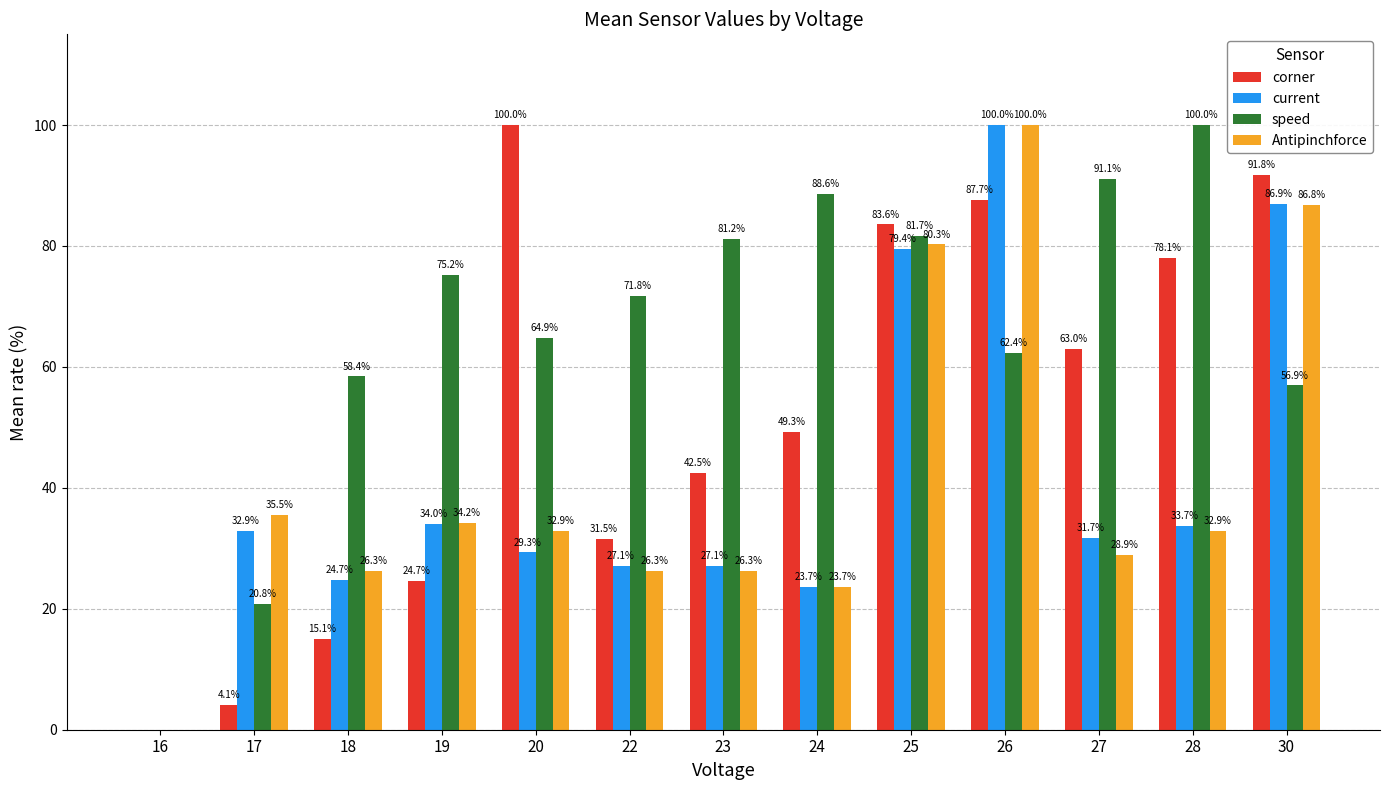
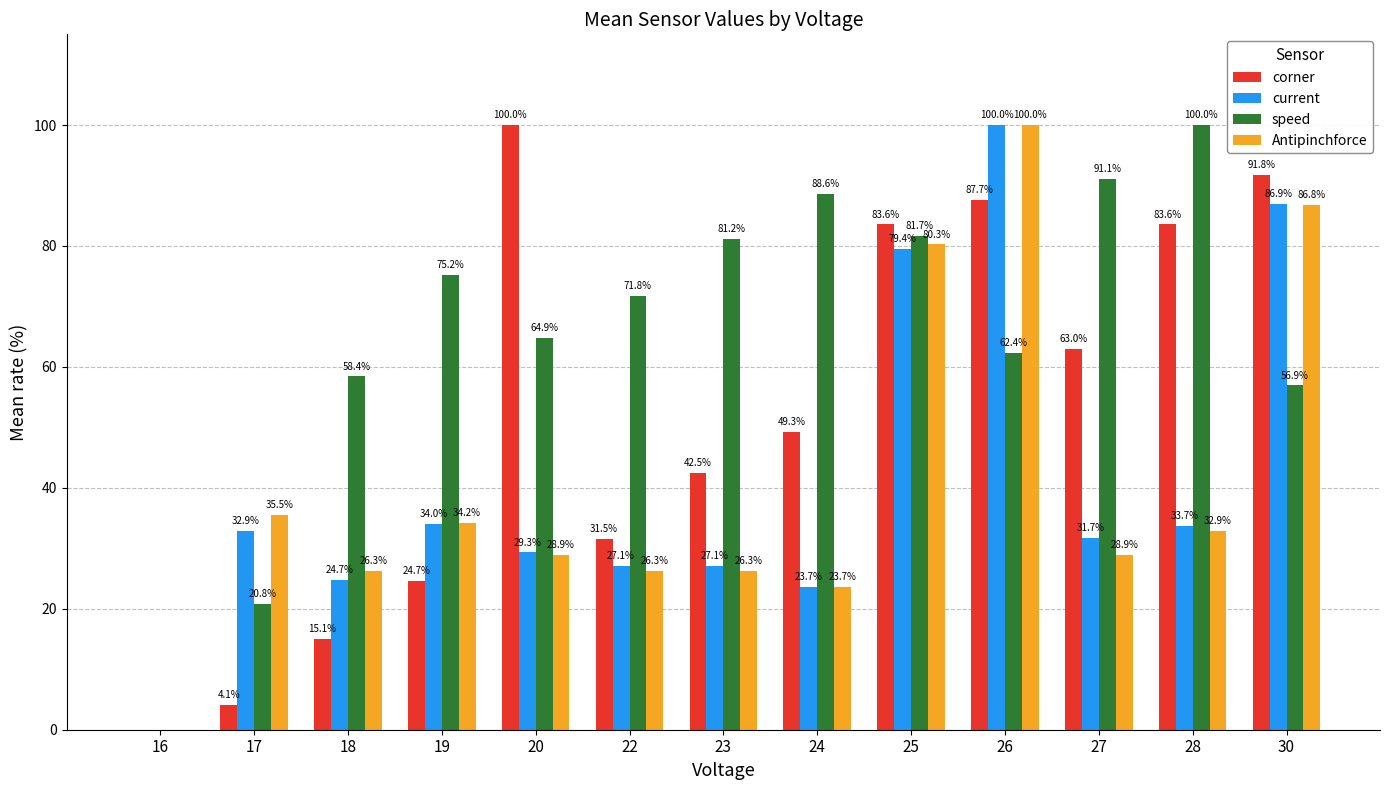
  {
    "corner": {
      "17": "4.1%",
      "18": "15.1%",
      "19": "24.7%",
      "20": "100.0%",
      "22": "31.5%",
      "23": "42.5%",
      "24": "49.3%",
      "25": "83.6%",
      "26": "87.7%",
      "27": "63.0%",
-     "28": "78.1%",
+     "28": "83.6%",
      "30": "91.8%"
    },
    "current": {
      "17": "32.9%",
      "18": "24.7%",
      "19": "34.0%",
      "20": "29.3%",
      "22": "27.1%",
      "23": "27.1%",
      "24": "23.7%",
      "25": "79.4%",
      "26": "100.0%",
      "27": "31.7%",
      "28": "33.7%",
      "30": "86.9%"
    },
    "speed": {
      "17": "20.8%",
      "18": "58.4%",
      "19": "75.2%",
      "20": "64.9%",
      "22": "71.8%",
      "23": "81.2%",
      "24": "88.6%",
      "25": "81.7%",
      "26": "62.4%",
      "27": "91.1%",
      "28": "100.0%",
      "30": "56.9%"
    },
    "Antipinchforce": {
      "17": "35.5%",
      "18": "26.3%",
      "19": "34.2%",
-     "20": "32.9%",
+     "20": "28.9%",
      "22": "26.3%",
      "23": "26.3%",
      "24": "23.7%",
      "25": "80.3%",
      "26": "100.0%",
      "27": "28.9%",
      "28": "32.9%",
      "30": "86.8%"
    }
  }
